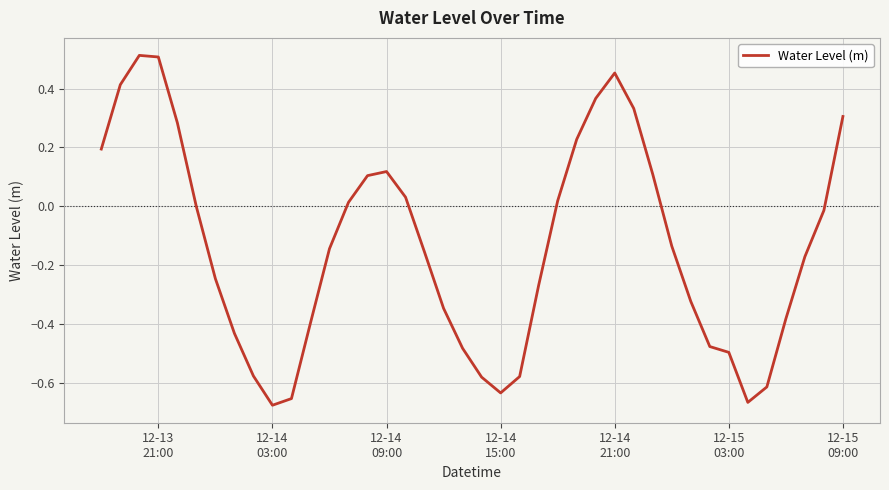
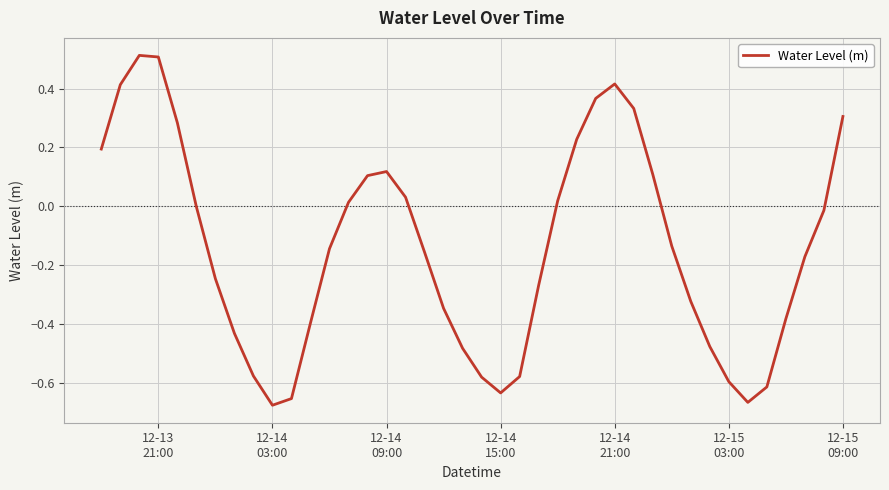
  {
    "12-13 21:00": 0.51,
    "12-14 03:00": -0.67,
    "12-14 09:00": 0.12,
    "12-14 15:00": -0.63,
-   "12-14 21:00": 0.45,
-   "12-15 03:00": -0.49,
+   "12-14 21:00": 0.42,
+   "12-15 03:00": -0.59,
    "12-15 09:00": 0.31
  }
